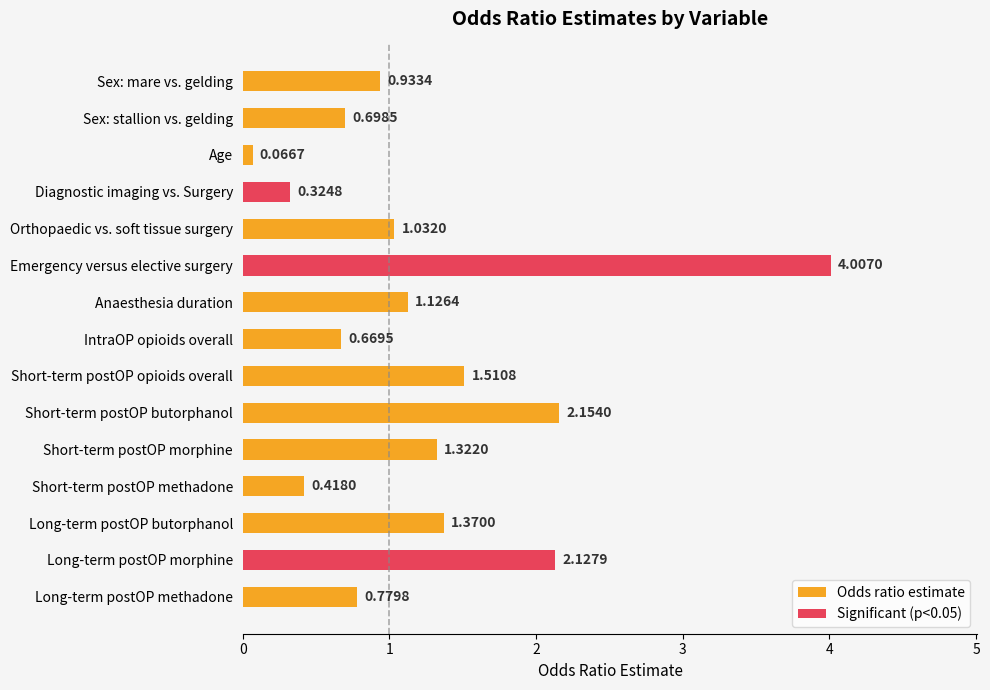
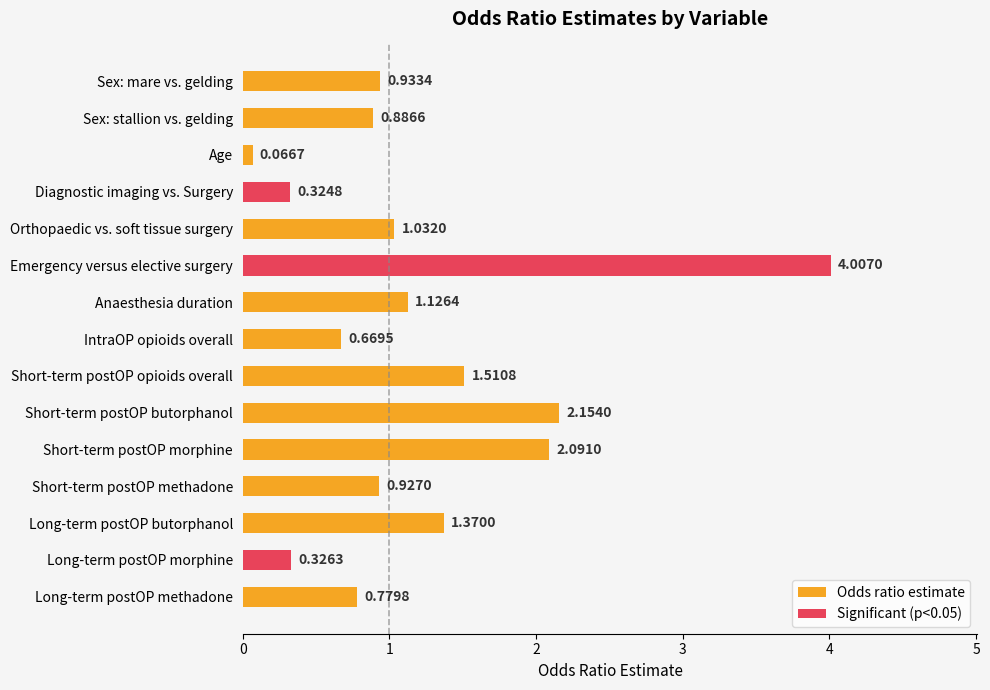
  {
    "Odds ratio estimate": {
      "Sex: mare vs. gelding": 0.9334,
-     "Sex: stallion vs. gelding": 0.6985,
+     "Sex: stallion vs. gelding": 0.8866,
      "Age": 0.0667,
      "Orthopaedic vs. soft tissue surgery": 1.0320,
      "Anaesthesia duration": 1.1264,
      "IntraOP opioids overall": 0.6695,
      "Short-term postOP opioids overall": 1.5108,
      "Short-term postOP butorphanol": 2.1540,
-     "Short-term postOP morphine": 1.3220,
-     "Short-term postOP methadone": 0.4180,
+     "Short-term postOP morphine": 2.0910,
+     "Short-term postOP methadone": 0.9270,
      "Long-term postOP butorphanol": 1.3700,
      "Long-term postOP methadone": 0.7798
    },
    "Significant (p<0.05)": {
      "Diagnostic imaging vs. Surgery": 0.3248,
      "Emergency versus elective surgery": 4.0070,
-     "Long-term postOP morphine": 2.1279
+     "Long-term postOP morphine": 0.3263
    }
  }
